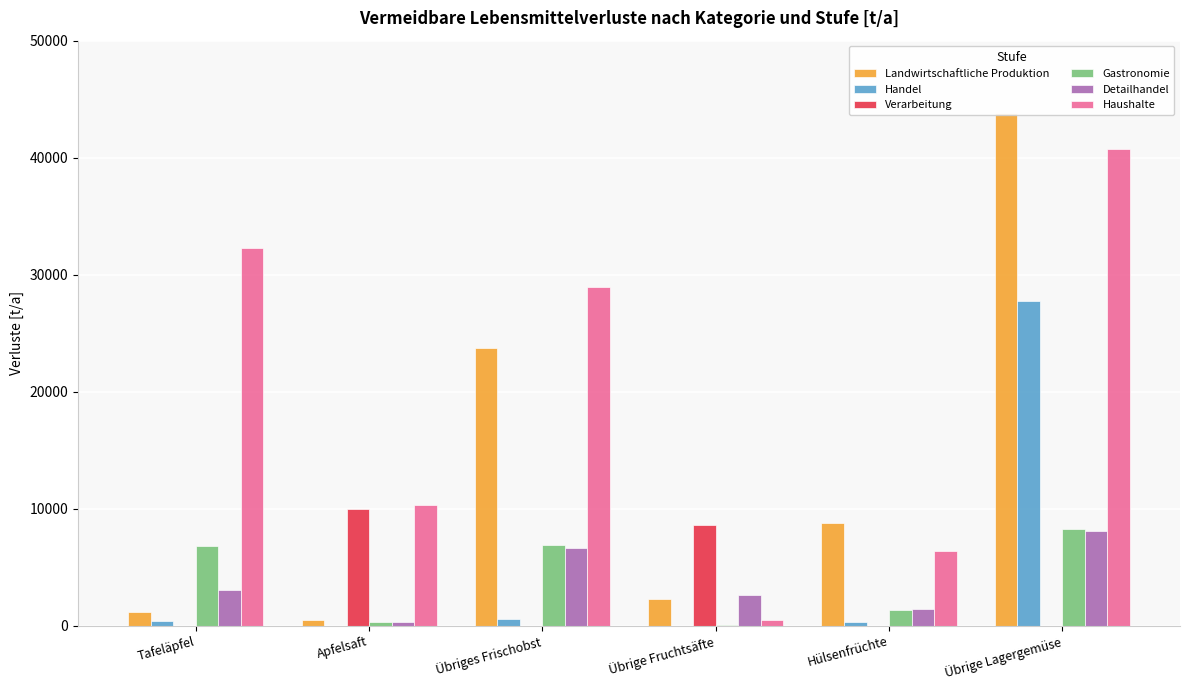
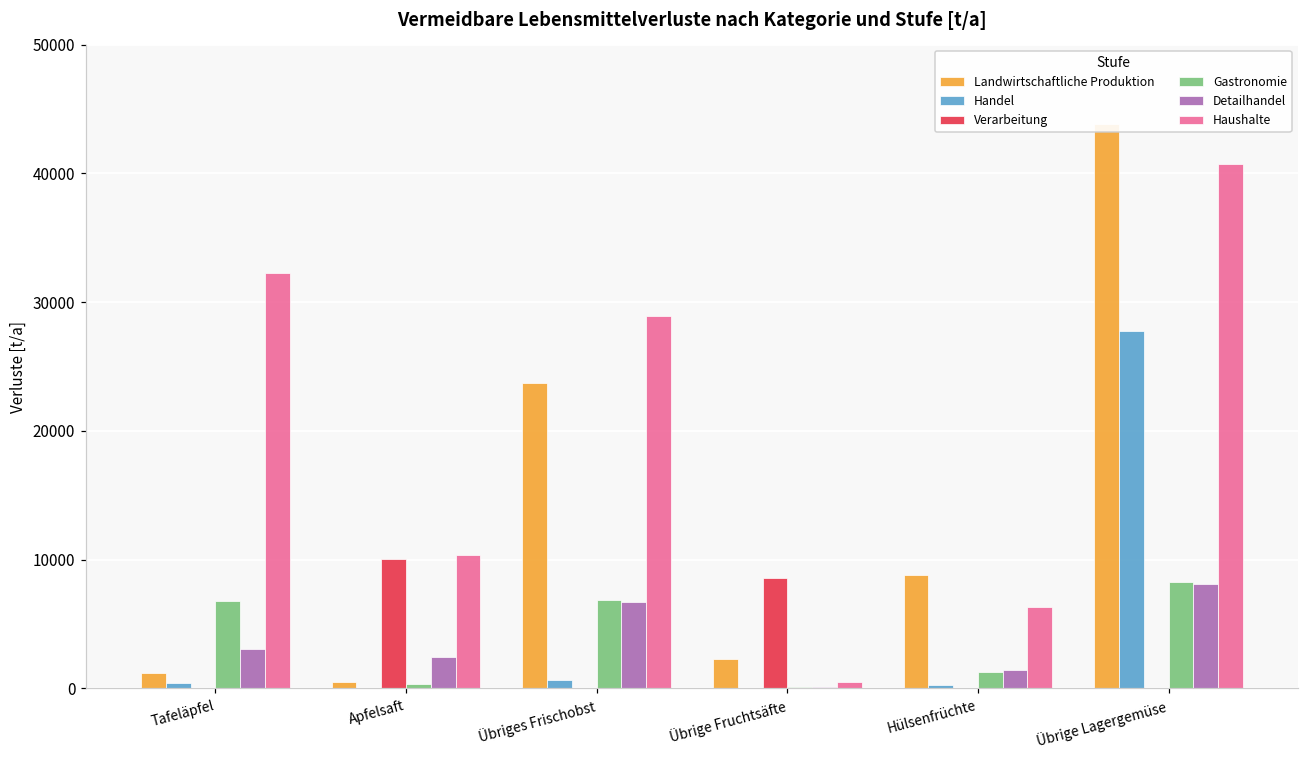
  {
    "Landwirtschaftliche Produktion": {
      "Tafeläpfel": 1200,
      "Apfelsaft": 500,
      "Übriges Frischobst": 23700,
      "Übrige Fruchtsäfte": 2300,
      "Hülsenfrüchte": 8800
    },
    "Handel": {
      "Tafeläpfel": 400,
      "Apfelsaft": 0,
      "Übriges Frischobst": 600,
      "Übrige Fruchtsäfte": 0,
      "Hülsenfrüchte": 300,
      "Übrige Lagergemüse": 27800
    },
    "Verarbeitung": {
      "Tafeläpfel": 0,
      "Apfelsaft": 10000,
      "Übriges Frischobst": 0,
      "Übrige Fruchtsäfte": 8600,
      "Hülsenfrüchte": 0,
      "Übrige Lagergemüse": 0
    },
    "Gastronomie": {
      "Tafeläpfel": 6800,
      "Apfelsaft": 300,
      "Übriges Frischobst": 6900,
      "Hülsenfrüchte": 1300,
      "Übrige Lagergemüse": 8300
    },
    "Detailhandel": {
      "Tafeläpfel": 3000,
-     "Apfelsaft": 300,
+     "Apfelsaft": 2500,
      "Übriges Frischobst": 6700,
-     "Übrige Fruchtsäfte": 2600,
+     "Übrige Fruchtsäfte": 100,
      "Hülsenfrüchte": 1400,
      "Übrige Lagergemüse": 8100
    },
    "Haushalte": {
      "Tafeläpfel": 32300,
      "Apfelsaft": 10300,
      "Übriges Frischobst": 29000,
      "Übrige Fruchtsäfte": 500,
      "Hülsenfrüchte": 6300,
      "Übrige Lagergemüse": 40700
    }
  }
